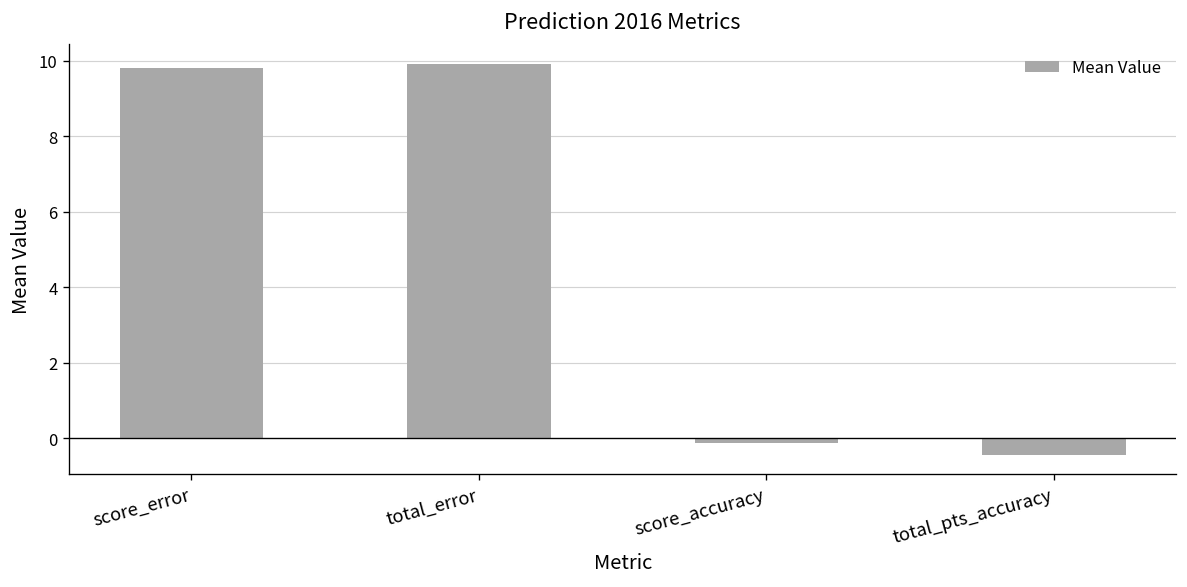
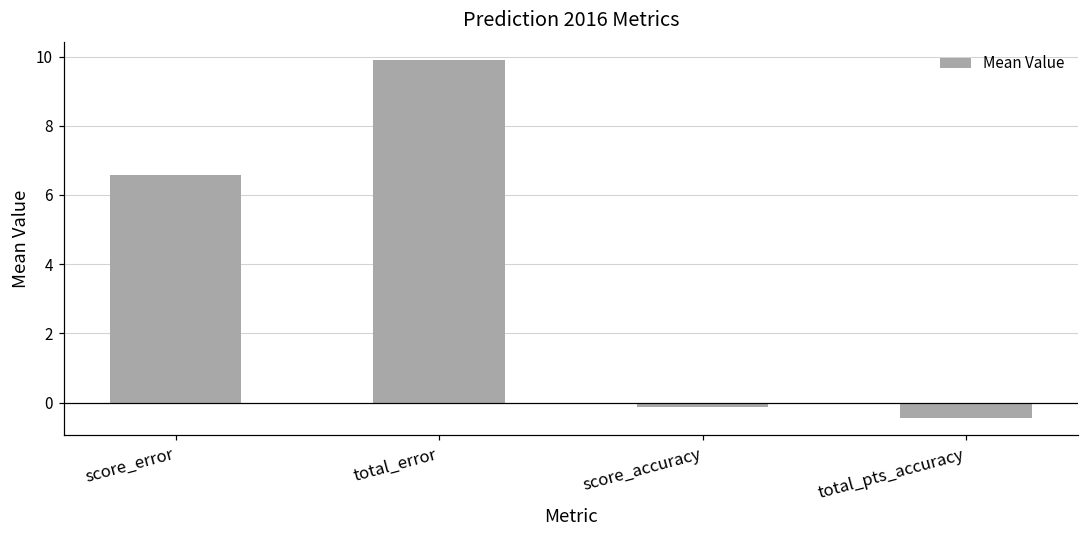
  {
-   "score_error": 9.8,
+   "score_error": 6.6,
    "total_error": 9.9,
    "score_accuracy": -0.1,
    "total_pts_accuracy": -0.4
  }
